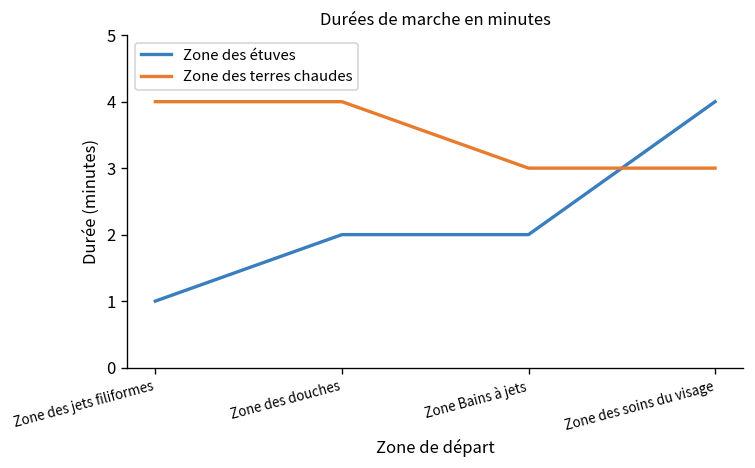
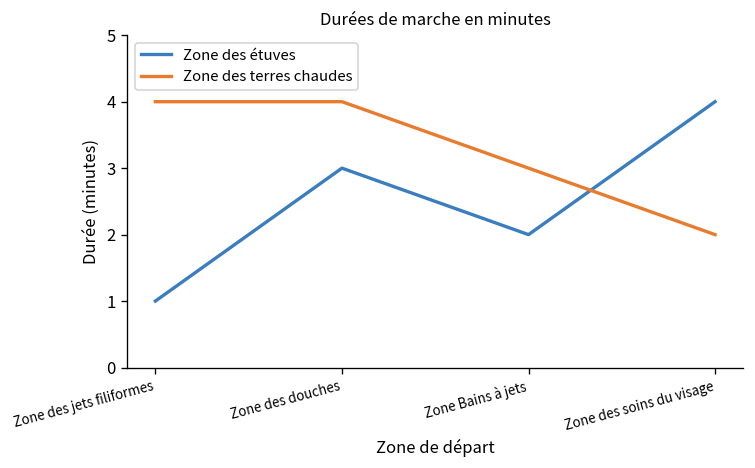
  {
    "Zone des étuves": {
      "Zone des jets filiformes": 1,
-     "Zone des douches": 2,
+     "Zone des douches": 3,
      "Zone Bains à jets": 2,
      "Zone des soins du visage": 4
    },
    "Zone des terres chaudes": {
      "Zone des jets filiformes": 4,
      "Zone des douches": 4,
      "Zone Bains à jets": 3,
-     "Zone des soins du visage": 3
+     "Zone des soins du visage": 2
    }
  }
